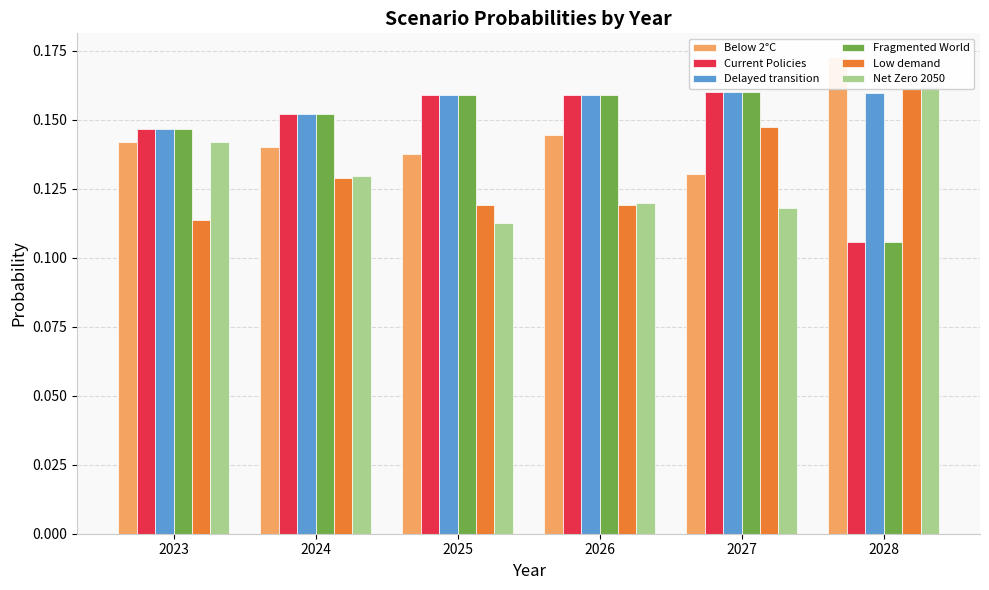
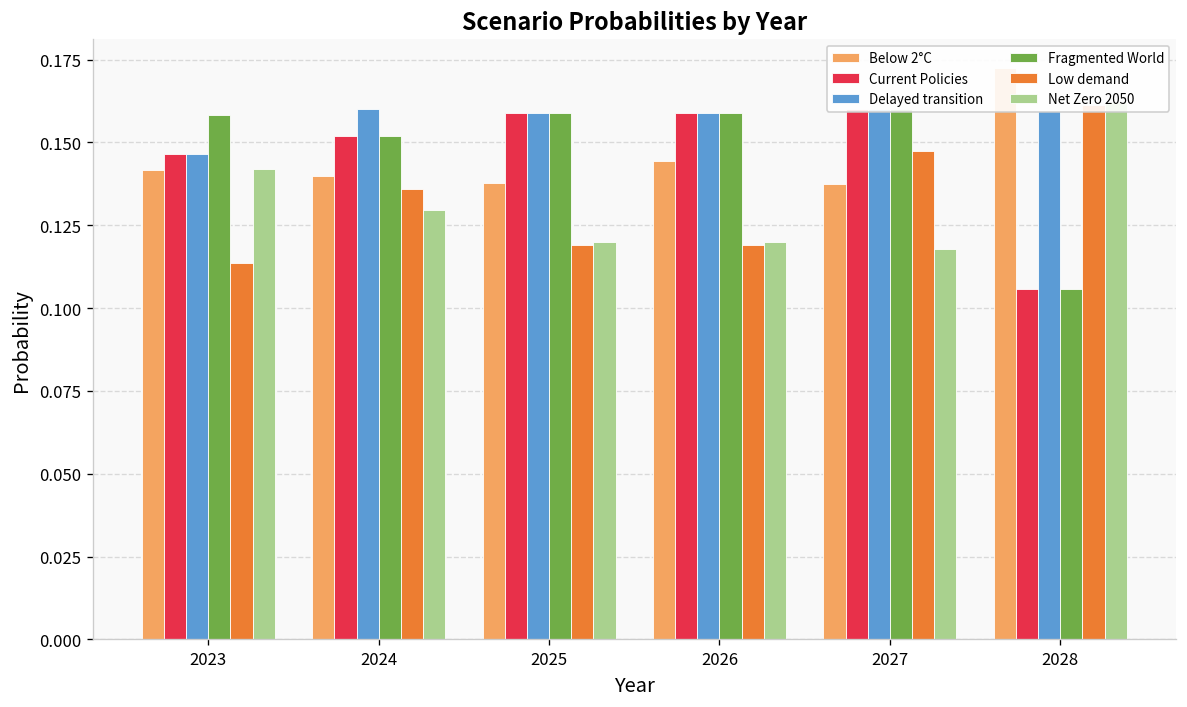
  {
    "Below 2°C": {
      "2023": 0.142,
      "2024": 0.140,
      "2025": 0.138,
      "2026": 0.144,
-     "2027": 0.130
+     "2027": 0.138
    },
    "Current Policies": {
      "2023": 0.146,
      "2024": 0.152,
      "2025": 0.159,
      "2026": 0.159,
      "2027": 0.160,
      "2028": 0.106
    },
    "Delayed transition": {
      "2023": 0.146,
-     "2024": 0.152,
+     "2024": 0.160,
      "2025": 0.159,
      "2026": 0.159,
      "2027": 0.160,
      "2028": 0.159
    },
    "Fragmented World": {
-     "2023": 0.146,
+     "2023": 0.158,
      "2024": 0.152,
      "2025": 0.159,
      "2026": 0.159,
      "2027": 0.160,
      "2028": 0.106
    },
    "Low demand": {
      "2023": 0.114,
-     "2024": 0.129,
+     "2024": 0.136,
      "2025": 0.119,
      "2026": 0.119,
      "2027": 0.147
    },
    "Net Zero 2050": {
      "2023": 0.142,
      "2024": 0.130,
-     "2025": 0.113,
+     "2025": 0.120,
      "2026": 0.120,
      "2027": 0.118
    }
  }
